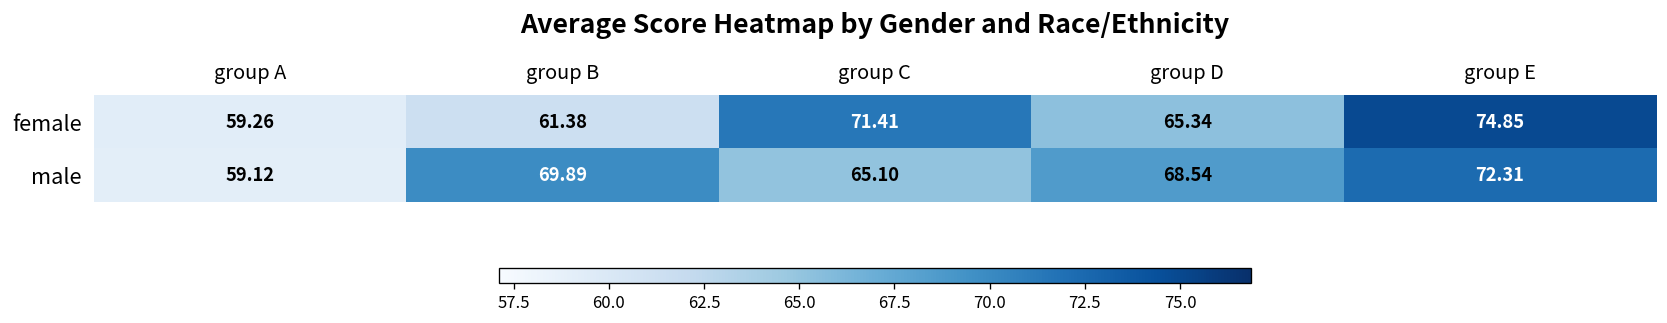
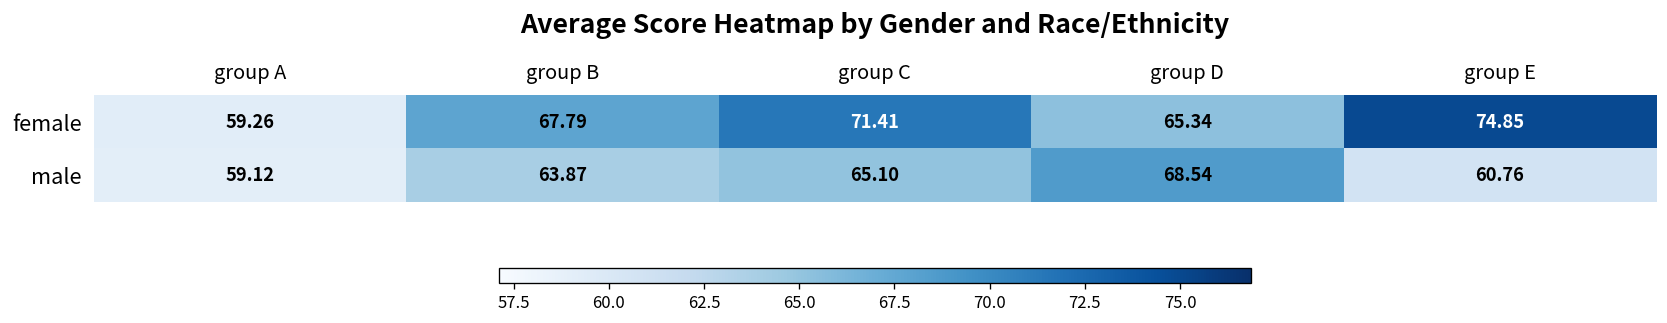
  {
    "female": {
      "group A": 59.26,
-     "group B": 61.38,
+     "group B": 67.79,
      "group C": 71.41,
      "group D": 65.34,
      "group E": 74.85
    },
    "male": {
      "group A": 59.12,
-     "group B": 69.89,
+     "group B": 63.87,
      "group C": 65.10,
      "group D": 68.54,
-     "group E": 72.31
+     "group E": 60.76
    }
  }
